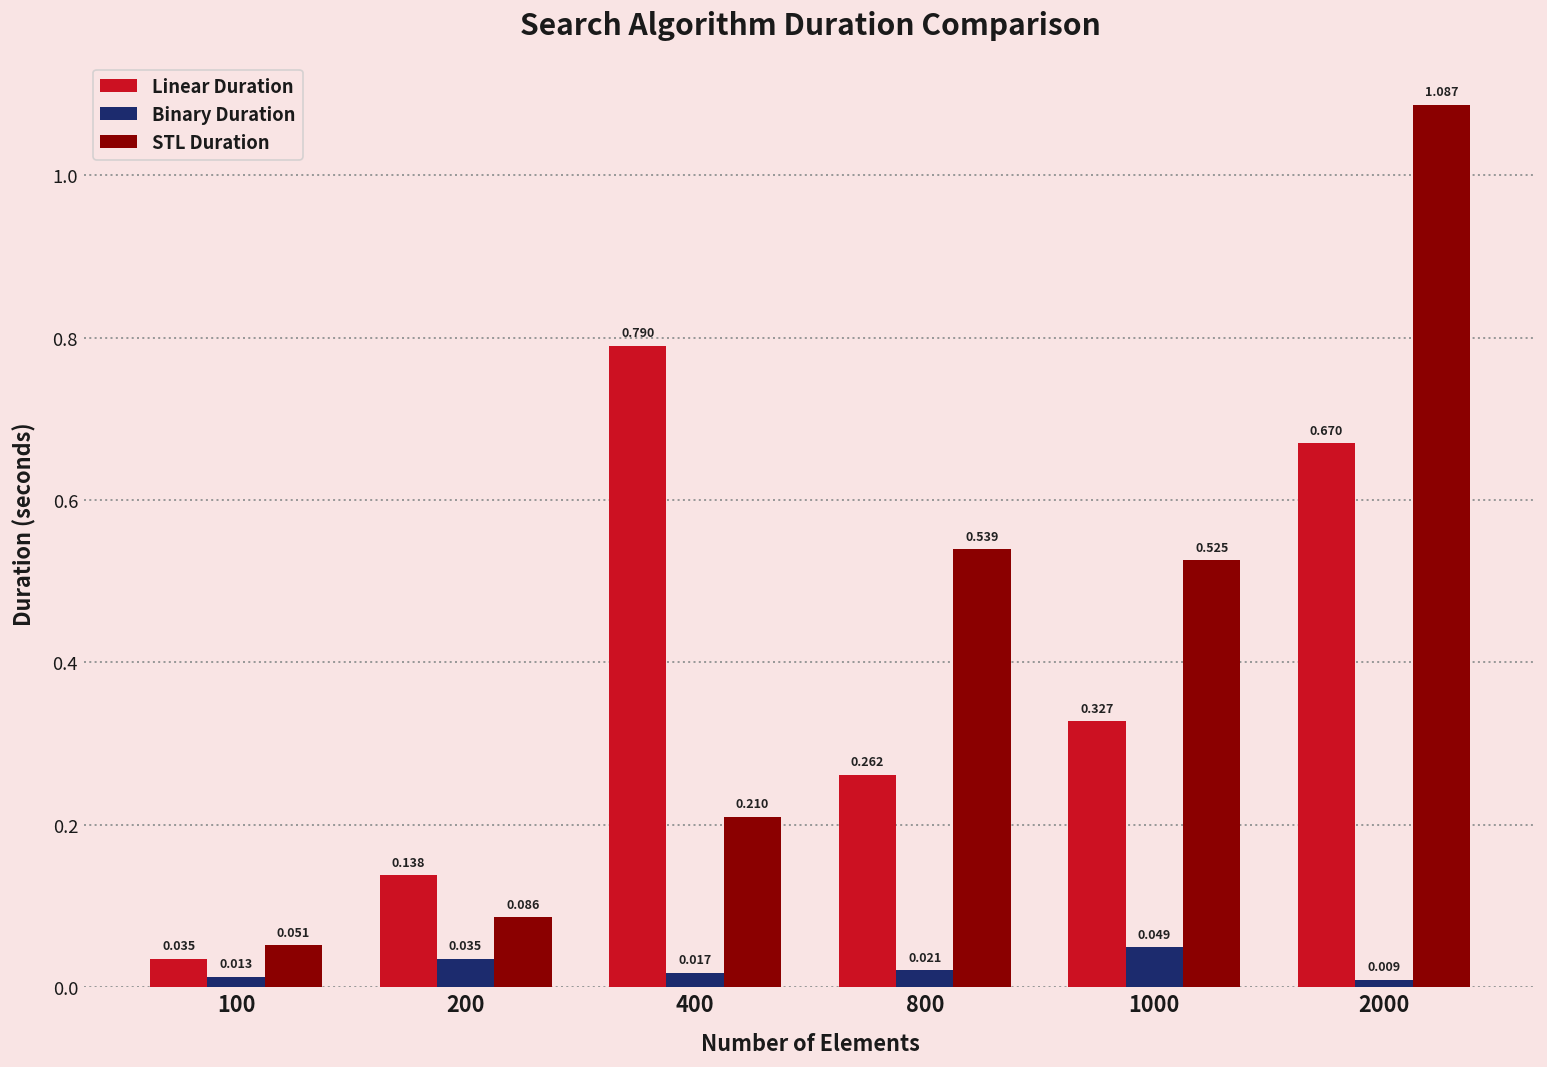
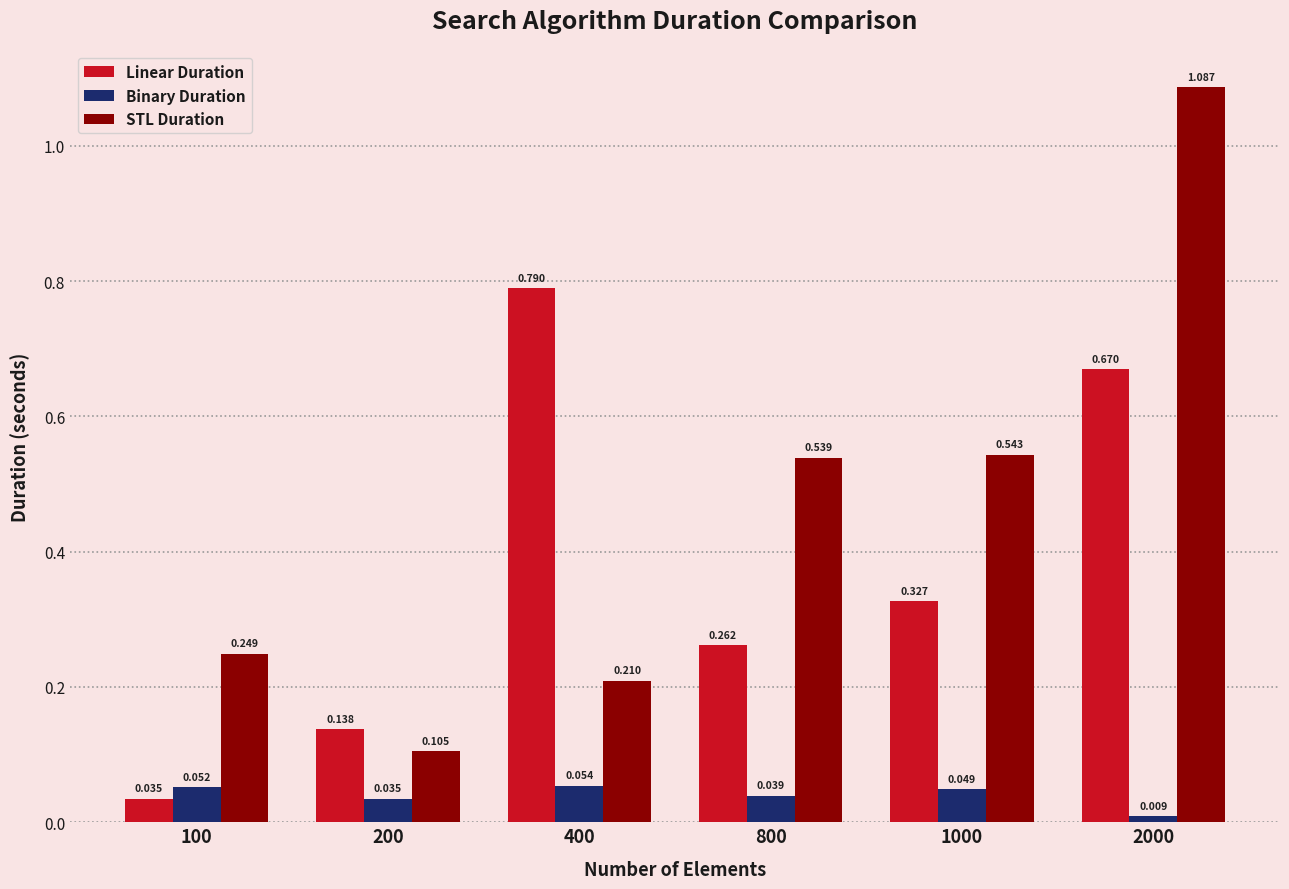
  {
    "Linear Duration": {
      "100": 0.035,
      "200": 0.138,
      "400": 0.790,
      "800": 0.262,
      "1000": 0.327,
      "2000": 0.670
    },
    "Binary Duration": {
-     "100": 0.013,
+     "100": 0.052,
      "200": 0.035,
-     "400": 0.017,
-     "800": 0.021,
+     "400": 0.054,
+     "800": 0.039,
      "1000": 0.049,
      "2000": 0.009
    },
    "STL Duration": {
-     "100": 0.051,
-     "200": 0.086,
+     "100": 0.249,
+     "200": 0.105,
      "400": 0.210,
      "800": 0.539,
-     "1000": 0.525,
+     "1000": 0.543,
      "2000": 1.087
    }
  }
